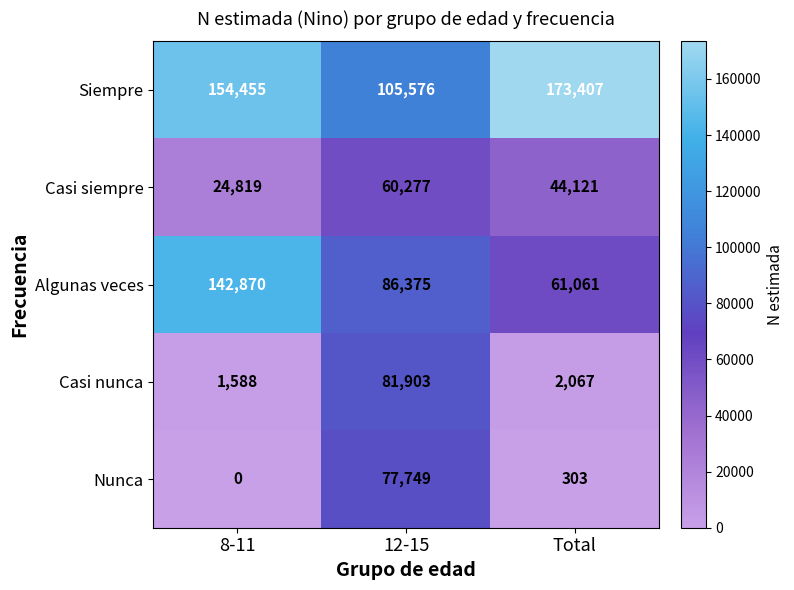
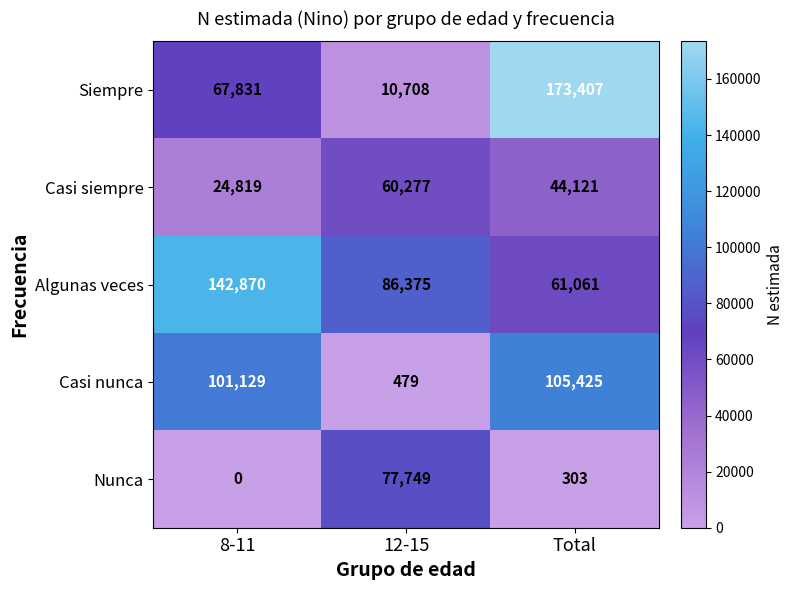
  {
    "Siempre": {
-     "8-11": "154,455",
-     "12-15": "105,576",
+     "8-11": "67,831",
+     "12-15": "10,708",
      "Total": "173,407"
    },
    "Casi siempre": {
      "8-11": "24,819",
      "12-15": "60,277",
      "Total": "44,121"
    },
    "Algunas veces": {
      "8-11": "142,870",
      "12-15": "86,375",
      "Total": "61,061"
    },
    "Casi nunca": {
-     "8-11": "1,588",
-     "12-15": "81,903",
-     "Total": "2,067"
+     "8-11": "101,129",
+     "12-15": "479",
+     "Total": "105,425"
    },
    "Nunca": {
      "8-11": "0",
      "12-15": "77,749",
      "Total": "303"
    }
  }
